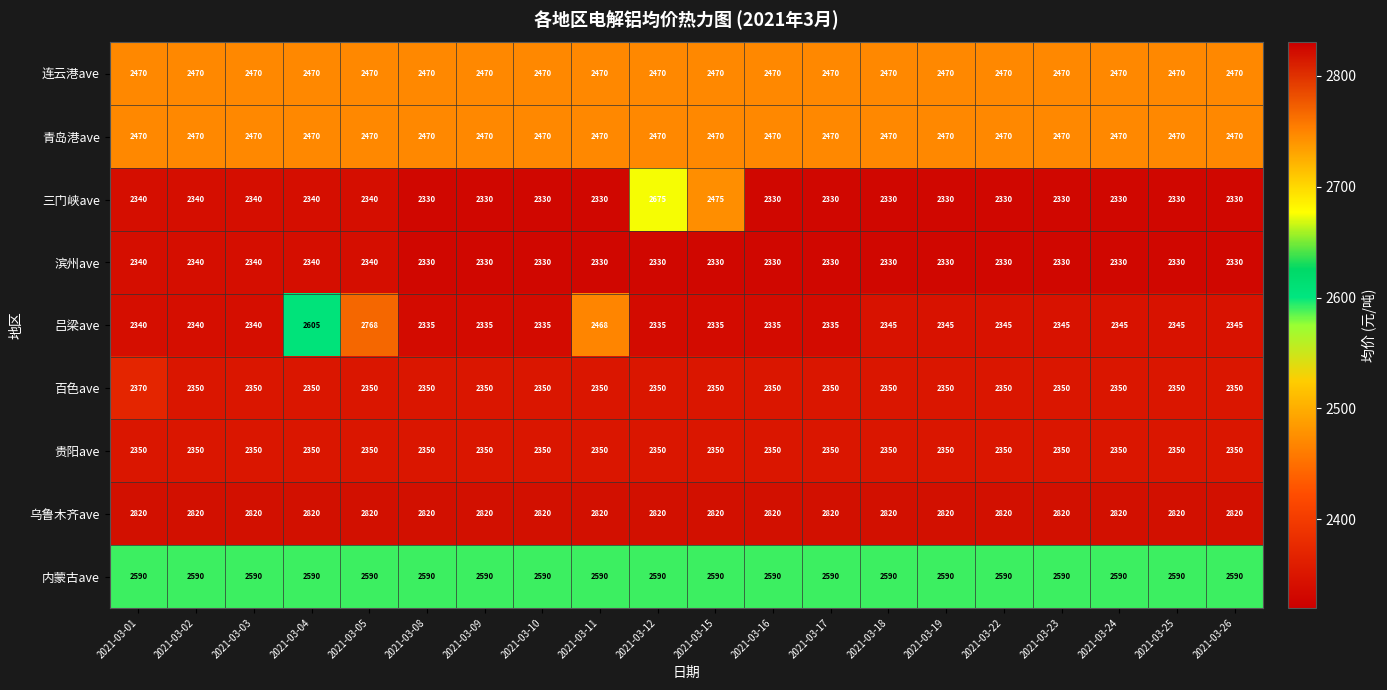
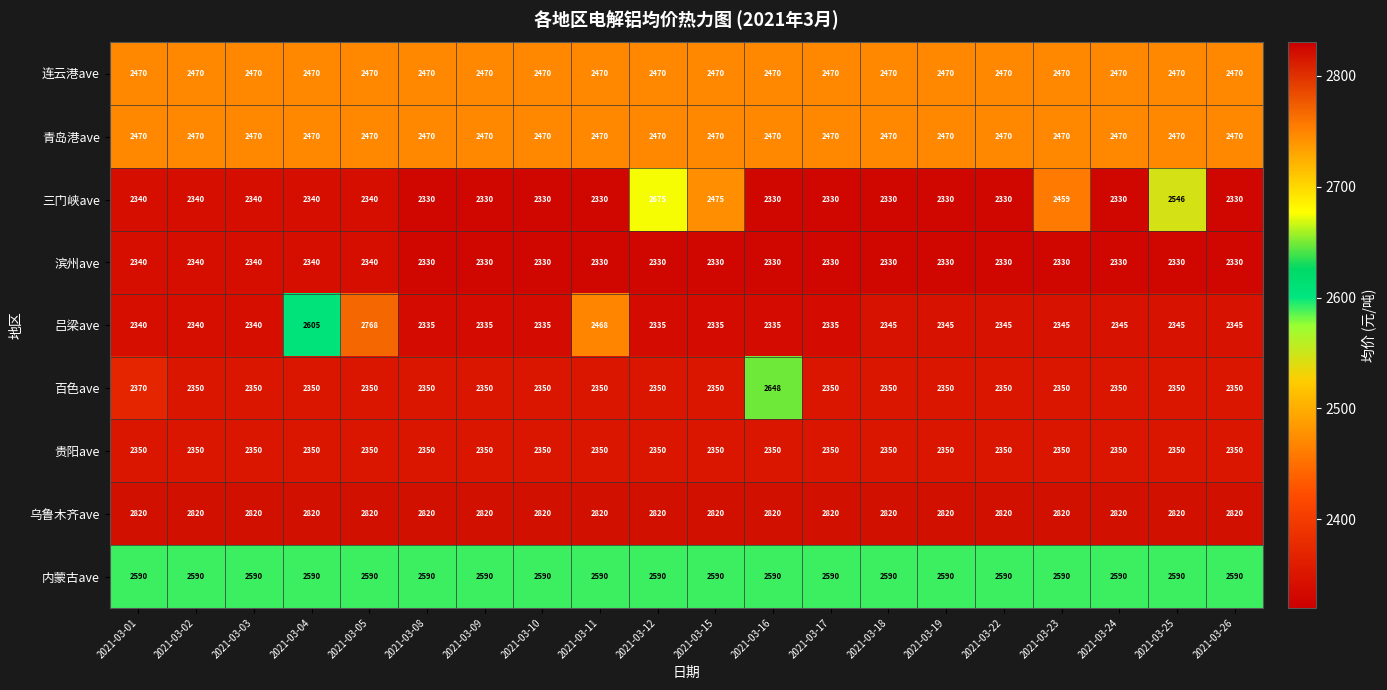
  {
    "连云港ave": {
      "2021-03-01": 2470,
      "2021-03-02": 2470,
      "2021-03-03": 2470,
      "2021-03-04": 2470,
      "2021-03-05": 2470,
      "2021-03-08": 2470,
      "2021-03-09": 2470,
      "2021-03-10": 2470,
      "2021-03-11": 2470,
      "2021-03-12": 2470,
      "2021-03-15": 2470,
      "2021-03-16": 2470,
      "2021-03-17": 2470,
      "2021-03-18": 2470,
      "2021-03-19": 2470,
      "2021-03-22": 2470,
      "2021-03-23": 2470,
      "2021-03-24": 2470,
      "2021-03-25": 2470,
      "2021-03-26": 2470
    },
    "青岛港ave": {
      "2021-03-01": 2470,
      "2021-03-02": 2470,
      "2021-03-03": 2470,
      "2021-03-04": 2470,
      "2021-03-05": 2470,
      "2021-03-08": 2470,
      "2021-03-09": 2470,
      "2021-03-10": 2470,
      "2021-03-11": 2470,
      "2021-03-12": 2470,
      "2021-03-15": 2470,
      "2021-03-16": 2470,
      "2021-03-17": 2470,
      "2021-03-18": 2470,
      "2021-03-19": 2470,
      "2021-03-22": 2470,
      "2021-03-23": 2470,
      "2021-03-24": 2470,
      "2021-03-25": 2470,
      "2021-03-26": 2470
    },
    "三门峡ave": {
      "2021-03-01": 2340,
      "2021-03-02": 2340,
      "2021-03-03": 2340,
      "2021-03-04": 2340,
      "2021-03-05": 2340,
      "2021-03-08": 2330,
      "2021-03-09": 2330,
      "2021-03-10": 2330,
      "2021-03-11": 2330,
      "2021-03-12": 2675,
      "2021-03-15": 2475,
      "2021-03-16": 2330,
      "2021-03-17": 2330,
      "2021-03-18": 2330,
      "2021-03-19": 2330,
      "2021-03-22": 2330,
-     "2021-03-23": 2330,
+     "2021-03-23": 2459,
      "2021-03-24": 2330,
-     "2021-03-25": 2330,
+     "2021-03-25": 2546,
      "2021-03-26": 2330
    },
    "滨州ave": {
      "2021-03-01": 2340,
      "2021-03-02": 2340,
      "2021-03-03": 2340,
      "2021-03-04": 2340,
      "2021-03-05": 2340,
      "2021-03-08": 2330,
      "2021-03-09": 2330,
      "2021-03-10": 2330,
      "2021-03-11": 2330,
      "2021-03-12": 2330,
      "2021-03-15": 2330,
      "2021-03-16": 2330,
      "2021-03-17": 2330,
      "2021-03-18": 2330,
      "2021-03-19": 2330,
      "2021-03-22": 2330,
      "2021-03-23": 2330,
      "2021-03-24": 2330,
      "2021-03-25": 2330,
      "2021-03-26": 2330
    },
    "吕梁ave": {
      "2021-03-01": 2340,
      "2021-03-02": 2340,
      "2021-03-03": 2340,
      "2021-03-04": 2605,
      "2021-03-05": 2768,
      "2021-03-08": 2335,
      "2021-03-09": 2335,
      "2021-03-10": 2335,
      "2021-03-11": 2468,
      "2021-03-12": 2335,
      "2021-03-15": 2335,
      "2021-03-16": 2335,
      "2021-03-17": 2335,
      "2021-03-18": 2345,
      "2021-03-19": 2345,
      "2021-03-22": 2345,
      "2021-03-23": 2345,
      "2021-03-24": 2345,
      "2021-03-25": 2345,
      "2021-03-26": 2345
    },
    "百色ave": {
      "2021-03-01": 2370,
      "2021-03-02": 2350,
      "2021-03-03": 2350,
      "2021-03-04": 2350,
      "2021-03-05": 2350,
      "2021-03-08": 2350,
      "2021-03-09": 2350,
      "2021-03-10": 2350,
      "2021-03-11": 2350,
      "2021-03-12": 2350,
      "2021-03-15": 2350,
-     "2021-03-16": 2350,
+     "2021-03-16": 2648,
      "2021-03-17": 2350,
      "2021-03-18": 2350,
      "2021-03-19": 2350,
      "2021-03-22": 2350,
      "2021-03-23": 2350,
      "2021-03-24": 2350,
      "2021-03-25": 2350,
      "2021-03-26": 2350
    },
    "贵阳ave": {
      "2021-03-01": 2350,
      "2021-03-02": 2350,
      "2021-03-03": 2350,
      "2021-03-04": 2350,
      "2021-03-05": 2350,
      "2021-03-08": 2350,
      "2021-03-09": 2350,
      "2021-03-10": 2350,
      "2021-03-11": 2350,
      "2021-03-12": 2350,
      "2021-03-15": 2350,
      "2021-03-16": 2350,
      "2021-03-17": 2350,
      "2021-03-18": 2350,
      "2021-03-19": 2350,
      "2021-03-22": 2350,
      "2021-03-23": 2350,
      "2021-03-24": 2350,
      "2021-03-25": 2350,
      "2021-03-26": 2350
    },
    "乌鲁木齐ave": {
      "2021-03-01": 2820,
      "2021-03-02": 2820,
      "2021-03-03": 2820,
      "2021-03-04": 2820,
      "2021-03-05": 2820,
      "2021-03-08": 2820,
      "2021-03-09": 2820,
      "2021-03-10": 2820,
      "2021-03-11": 2820,
      "2021-03-12": 2820,
      "2021-03-15": 2820,
      "2021-03-16": 2820,
      "2021-03-17": 2820,
      "2021-03-18": 2820,
      "2021-03-19": 2820,
      "2021-03-22": 2820,
      "2021-03-23": 2820,
      "2021-03-24": 2820,
      "2021-03-25": 2820,
      "2021-03-26": 2820
    },
    "内蒙古ave": {
      "2021-03-01": 2590,
      "2021-03-02": 2590,
      "2021-03-03": 2590,
      "2021-03-04": 2590,
      "2021-03-05": 2590,
      "2021-03-08": 2590,
      "2021-03-09": 2590,
      "2021-03-10": 2590,
      "2021-03-11": 2590,
      "2021-03-12": 2590,
      "2021-03-15": 2590,
      "2021-03-16": 2590,
      "2021-03-17": 2590,
      "2021-03-18": 2590,
      "2021-03-19": 2590,
      "2021-03-22": 2590,
      "2021-03-23": 2590,
      "2021-03-24": 2590,
      "2021-03-25": 2590,
      "2021-03-26": 2590
    }
  }
